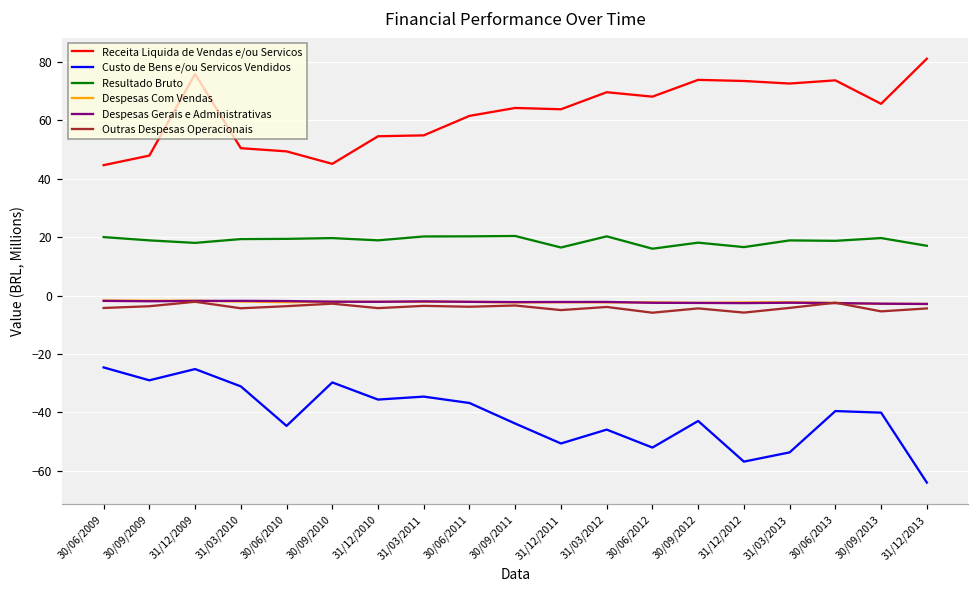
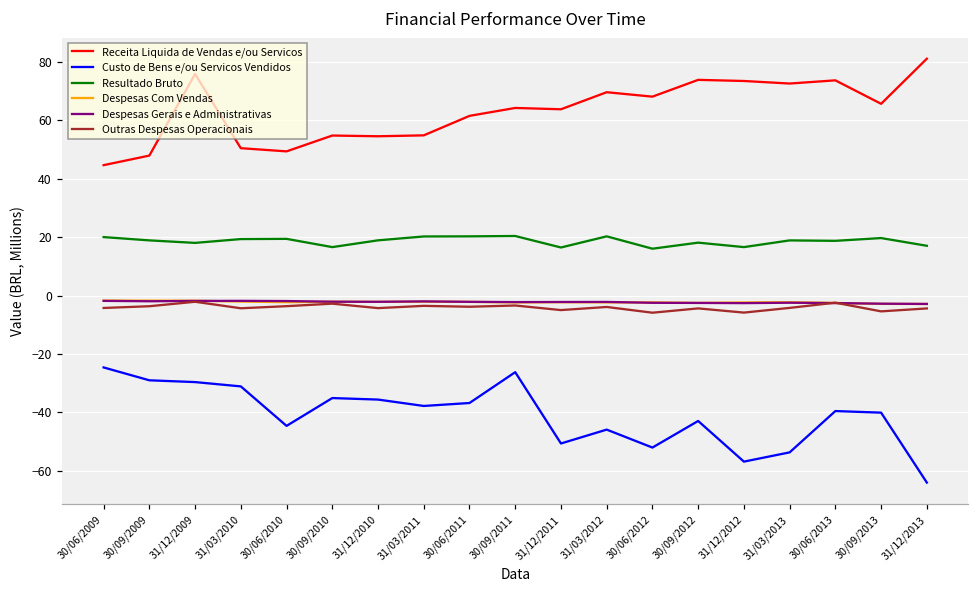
  {
    "Receita Liquida de Vendas e/ou Servicos": {
      "30/06/2009": 45,
      "30/09/2009": 48,
      "31/03/2010": 50,
      "30/06/2010": 49,
-     "30/09/2010": 45,
+     "30/09/2010": 55,
      "31/12/2010": 54,
      "31/03/2011": 55,
      "30/06/2011": 61,
      "30/09/2011": 64,
      "31/12/2011": 64,
      "31/03/2012": 70,
      "30/06/2012": 68,
      "30/09/2012": 74,
      "31/12/2012": 73,
      "31/03/2013": 73,
      "30/06/2013": 74,
      "30/09/2013": 66,
      "31/12/2013": 81
    },
    "Custo de Bens e/ou Servicos Vendidos": {
      "30/06/2009": -25,
      "30/09/2009": -29,
-     "31/12/2009": -25,
+     "31/12/2009": -30,
      "31/03/2010": -31,
      "30/06/2010": -45,
-     "30/09/2010": -30,
+     "30/09/2010": -35,
      "31/12/2010": -36,
-     "31/03/2011": -35,
+     "31/03/2011": -38,
      "30/06/2011": -37,
-     "30/09/2011": -44,
+     "30/09/2011": -26,
      "31/12/2011": -51,
      "31/03/2012": -46,
      "30/06/2012": -52,
      "30/09/2012": -43,
      "31/12/2012": -57,
      "31/03/2013": -54,
      "30/06/2013": -40,
      "30/09/2013": -40,
      "31/12/2013": -64
    },
    "Resultado Bruto": {
      "30/06/2009": 20,
      "30/09/2009": 19,
      "31/12/2009": 18,
      "31/03/2010": 19,
      "30/06/2010": 19,
-     "30/09/2010": 20,
+     "30/09/2010": 17,
      "31/12/2010": 19,
      "31/03/2011": 20,
      "30/06/2011": 20,
      "30/09/2011": 20,
      "31/12/2011": 16,
      "31/03/2012": 20,
      "30/06/2012": 16,
      "30/09/2012": 18,
      "31/12/2012": 17,
      "31/03/2013": 19,
      "30/06/2013": 19,
      "30/09/2013": 20,
      "31/12/2013": 17
    },
    "Outras Despesas Operacionais": {
      "30/06/2009": -4,
      "30/09/2009": -4,
      "31/03/2010": -4,
      "30/06/2010": -4,
      "31/12/2010": -4,
      "31/03/2011": -4,
      "30/06/2011": -4,
      "30/09/2011": -3,
      "31/12/2011": -5,
      "31/03/2012": -4,
      "30/06/2012": -6,
      "30/09/2012": -4,
      "31/12/2012": -6,
      "31/03/2013": -4,
      "30/09/2013": -5,
      "31/12/2013": -4
    }
  }
